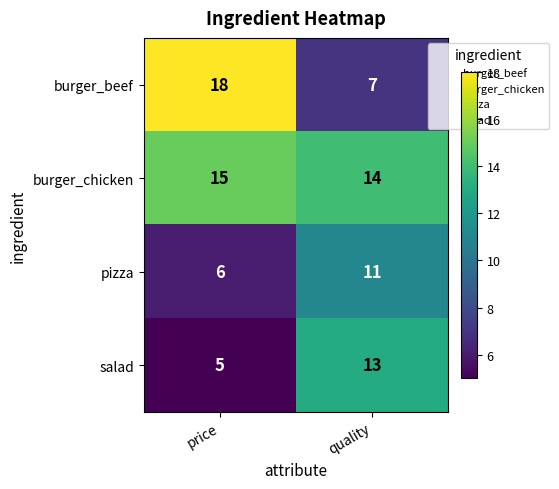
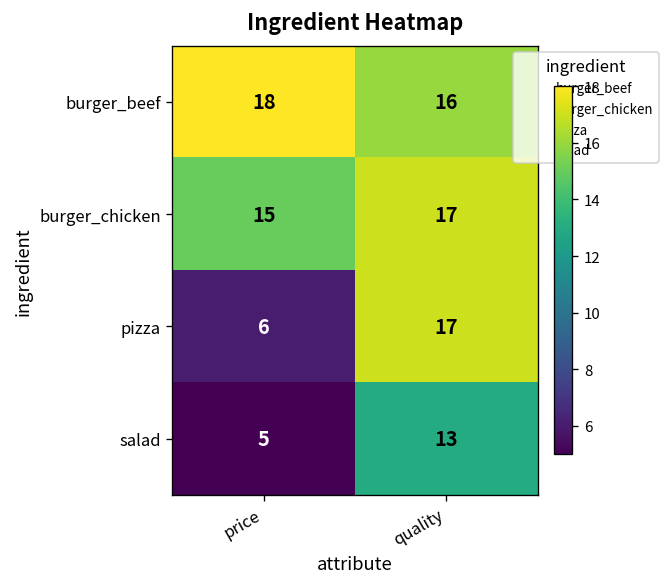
  {
    "burger_beef": {
      "price": 18,
-     "quality": 7
+     "quality": 16
    },
    "burger_chicken": {
      "price": 15,
-     "quality": 14
+     "quality": 17
    },
    "pizza": {
      "price": 6,
-     "quality": 11
+     "quality": 17
    },
    "salad": {
      "price": 5,
      "quality": 13
    }
  }
